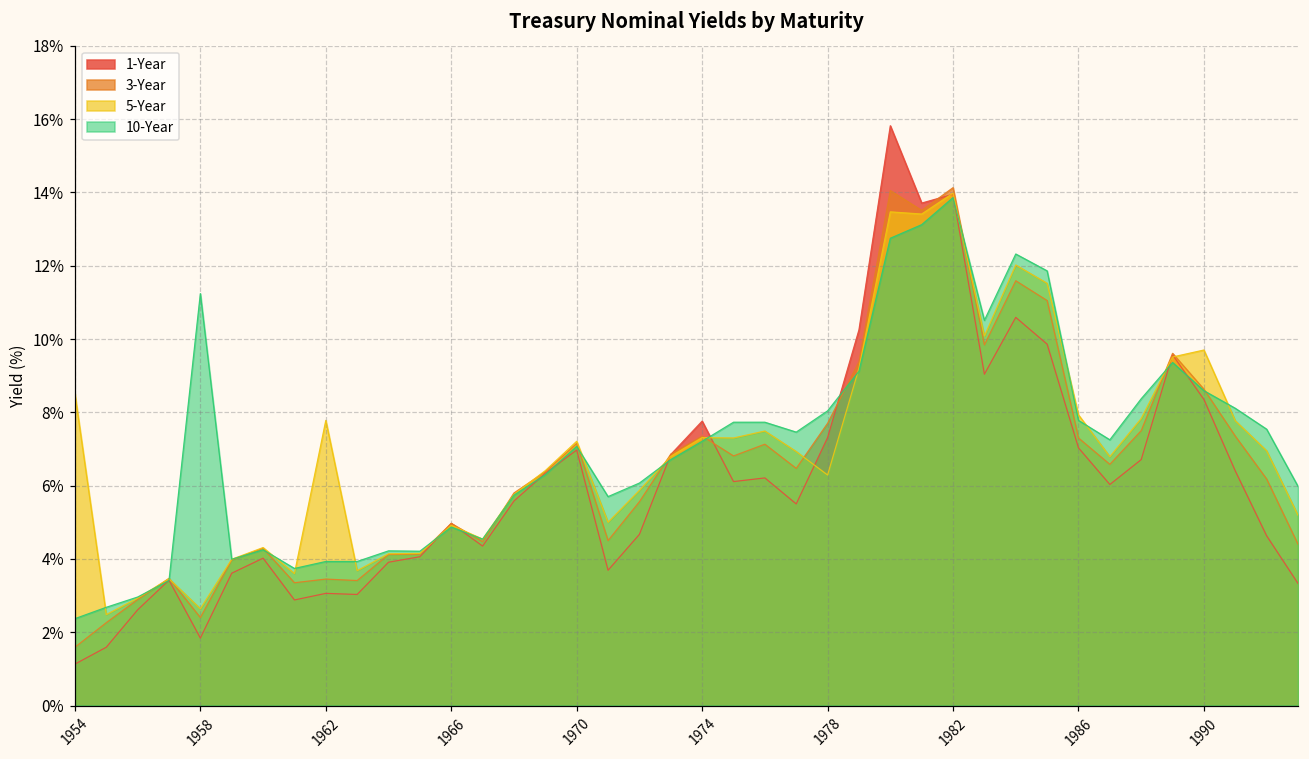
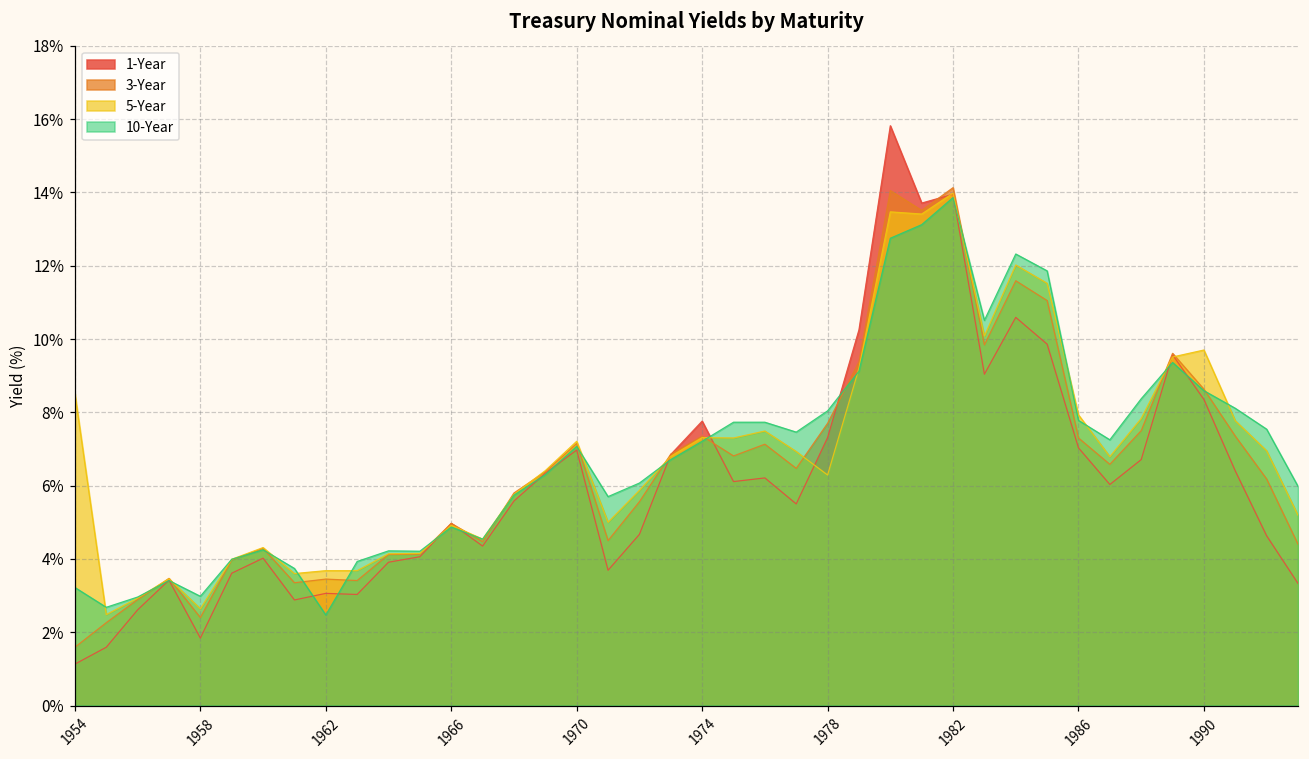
  {
    "5-Year": {
      "1954": "8.5%",
      "1958": "2.6%",
-     "1962": "7.8%",
+     "1962": "3.7%",
      "1978": "6.3%",
      "1986": "7.9%",
      "1990": "9.7%"
    },
    "10-Year": {
-     "1954": "2.4%",
-     "1958": "11.2%",
-     "1962": "3.9%",
+     "1954": "3.2%",
+     "1958": "3.0%",
+     "1962": "2.5%",
      "1970": "7.1%",
      "1974": "7.2%",
      "1978": "8.0%",
      "1982": "13.9%",
      "1986": "7.8%"
    }
  }
